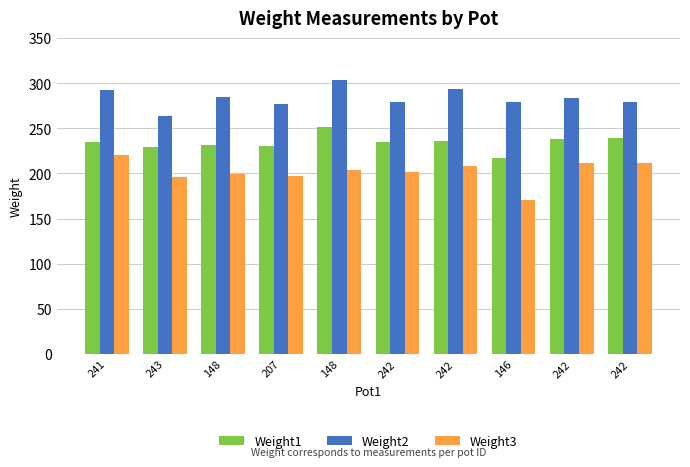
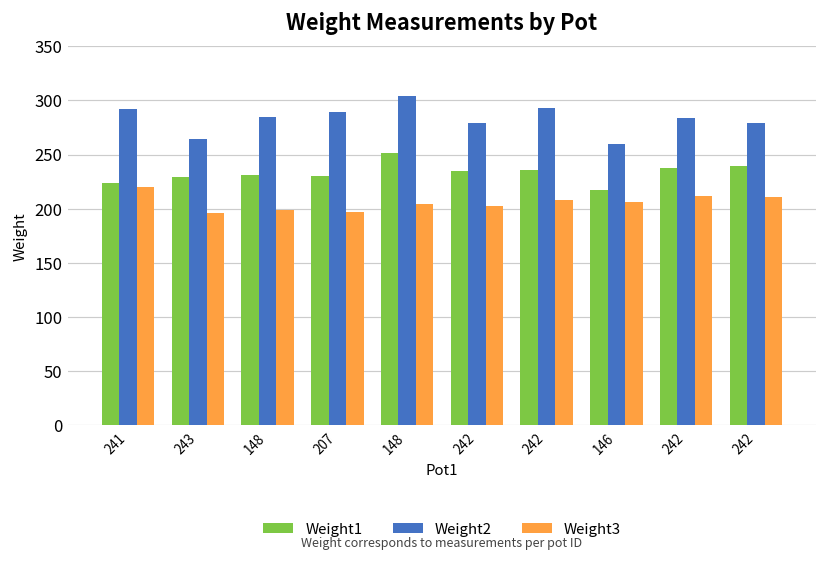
  {
    "Weight1": {
-     "241": 240,
+     "241": 220,
      "243": 230,
      "207": 230,
      "146": 220
    },
    "Weight2": {
      "241": 290,
      "243": 260,
-     "207": 280,
-     "146": 280
+     "207": 290,
+     "146": 260
    },
    "Weight3": {
      "241": 220,
      "243": 200,
      "207": 200,
-     "146": 170
+     "146": 210
    }
  }
